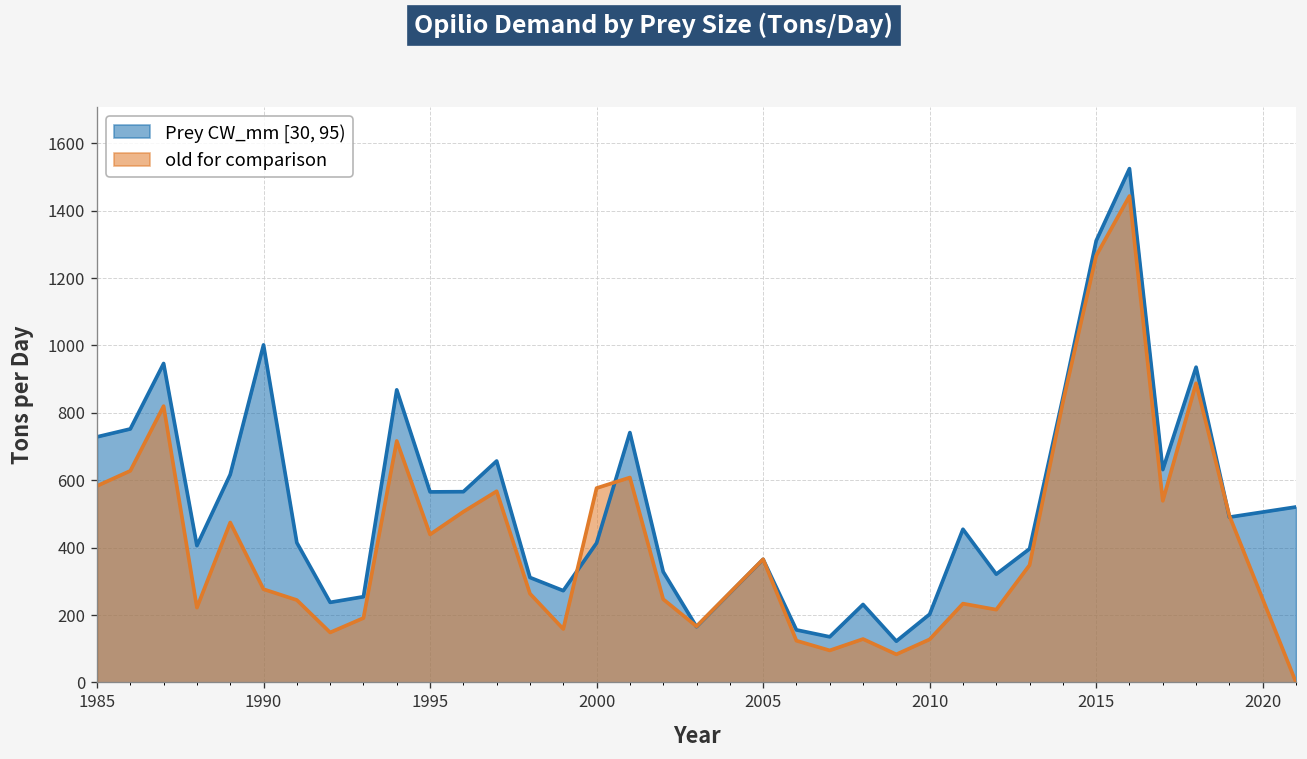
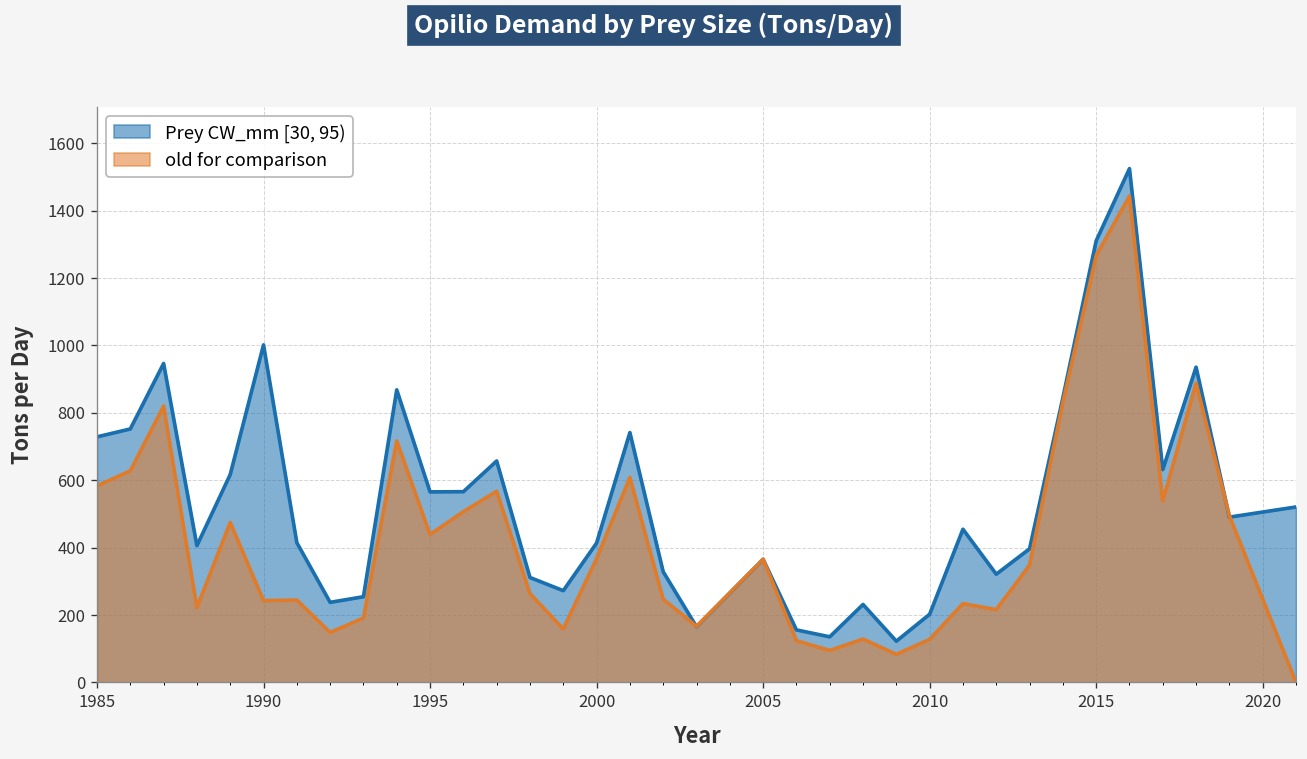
  {
    "Prey CW_mm [30, 95)": {
      "1985": 730,
      "1990": 1000,
      "1995": 570,
      "2000": 410,
      "2010": 200,
      "2015": 1310
    },
    "old for comparison": {
      "1985": 580,
-     "1990": 280,
+     "1990": 240,
      "1995": 440,
-     "2000": 580,
+     "2000": 370,
      "2010": 130,
      "2015": 1270
    }
  }
